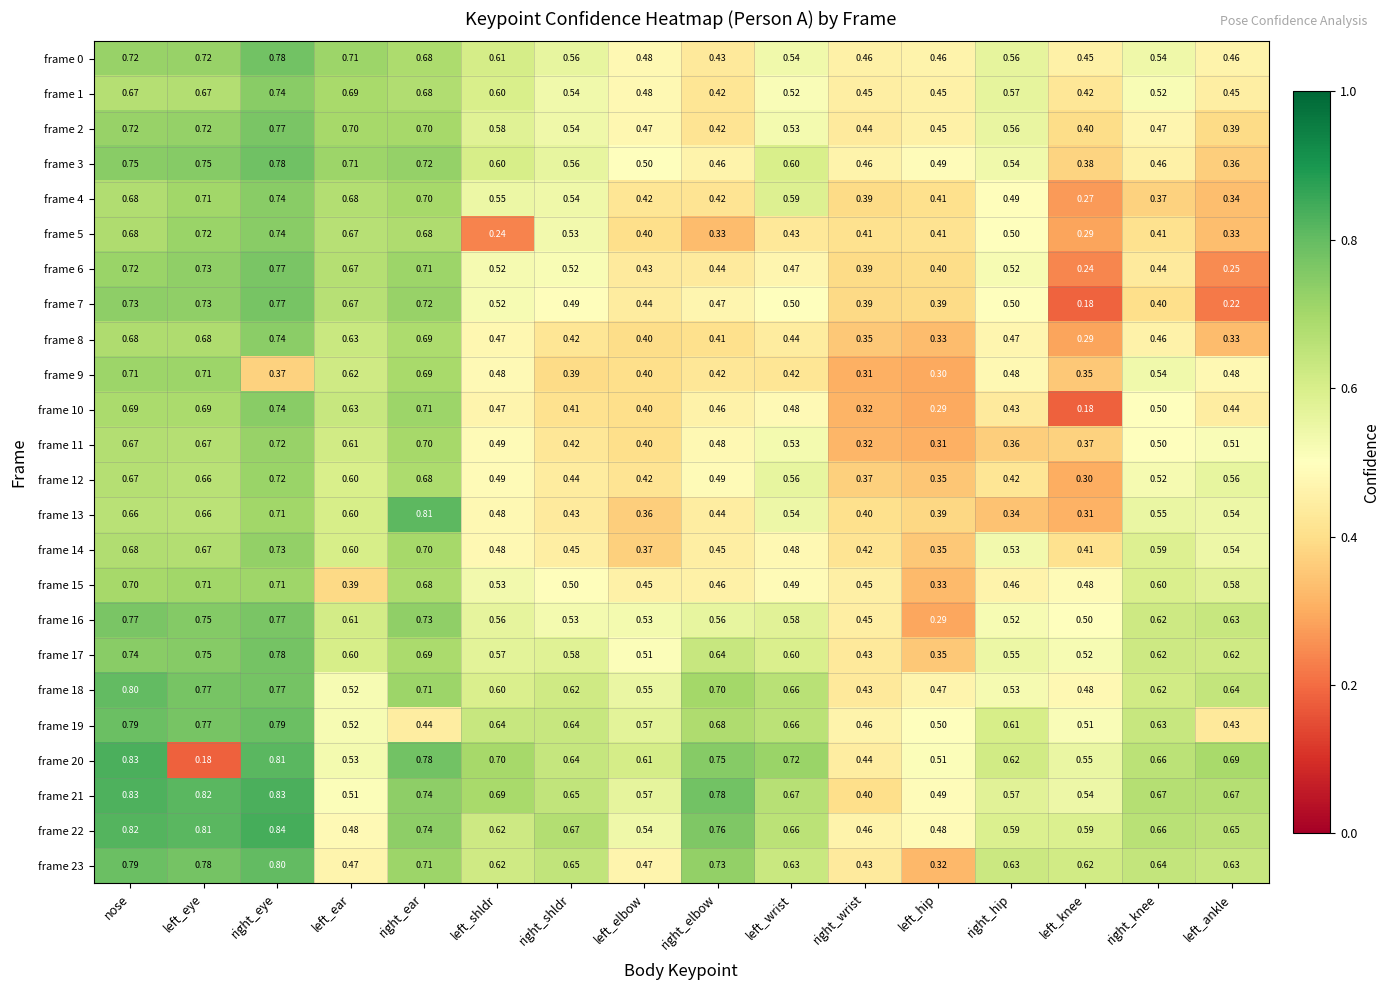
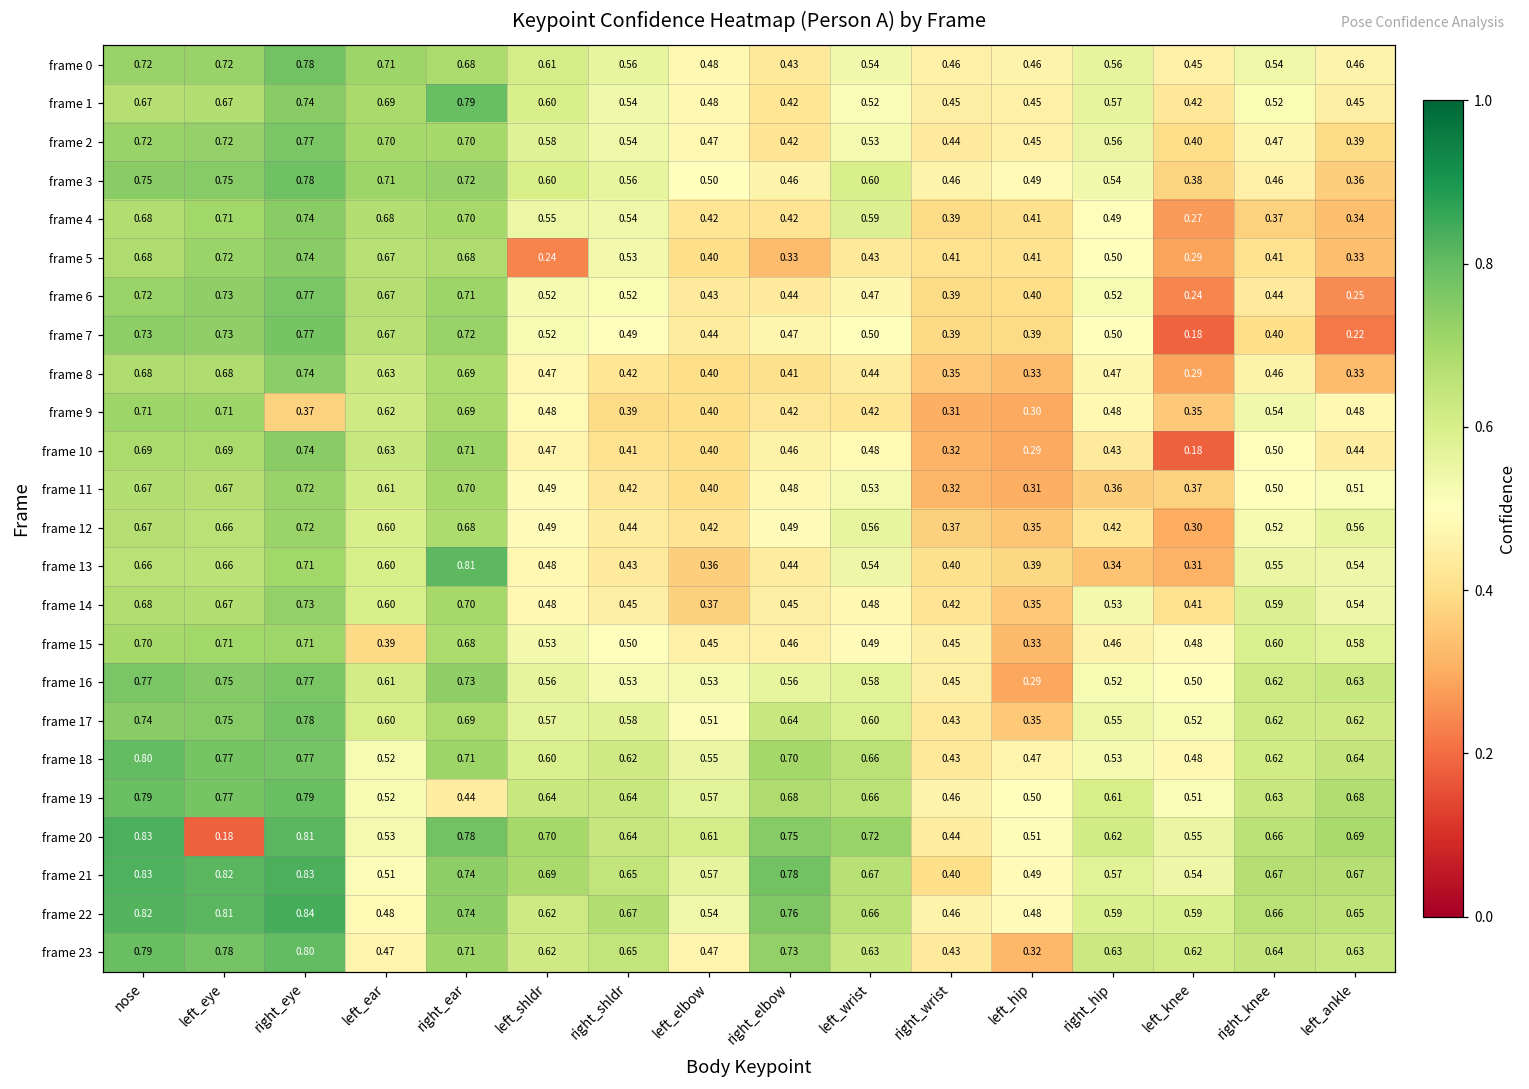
  {
    "frame 1": {
      "nose": 0.67,
      "left_eye": 0.67,
      "right_eye": 0.74,
      "left_ear": 0.69,
-     "right_ear": 0.68,
+     "right_ear": 0.79,
      "left_shldr": 0.60,
      "right_shldr": 0.54,
      "left_elbow": 0.48,
      "right_elbow": 0.42,
      "left_wrist": 0.52,
      "right_wrist": 0.45,
      "left_hip": 0.45,
      "right_hip": 0.57,
      "left_knee": 0.42,
      "right_knee": 0.52,
      "left_ankle": 0.45
    },
    "frame 19": {
      "nose": 0.79,
      "left_eye": 0.77,
      "right_eye": 0.79,
      "left_ear": 0.52,
      "right_ear": 0.44,
      "left_shldr": 0.64,
      "right_shldr": 0.64,
      "left_elbow": 0.57,
      "right_elbow": 0.68,
      "left_wrist": 0.66,
      "right_wrist": 0.46,
      "left_hip": 0.50,
      "right_hip": 0.61,
      "left_knee": 0.51,
      "right_knee": 0.63,
-     "left_ankle": 0.43
+     "left_ankle": 0.68
    }
  }
